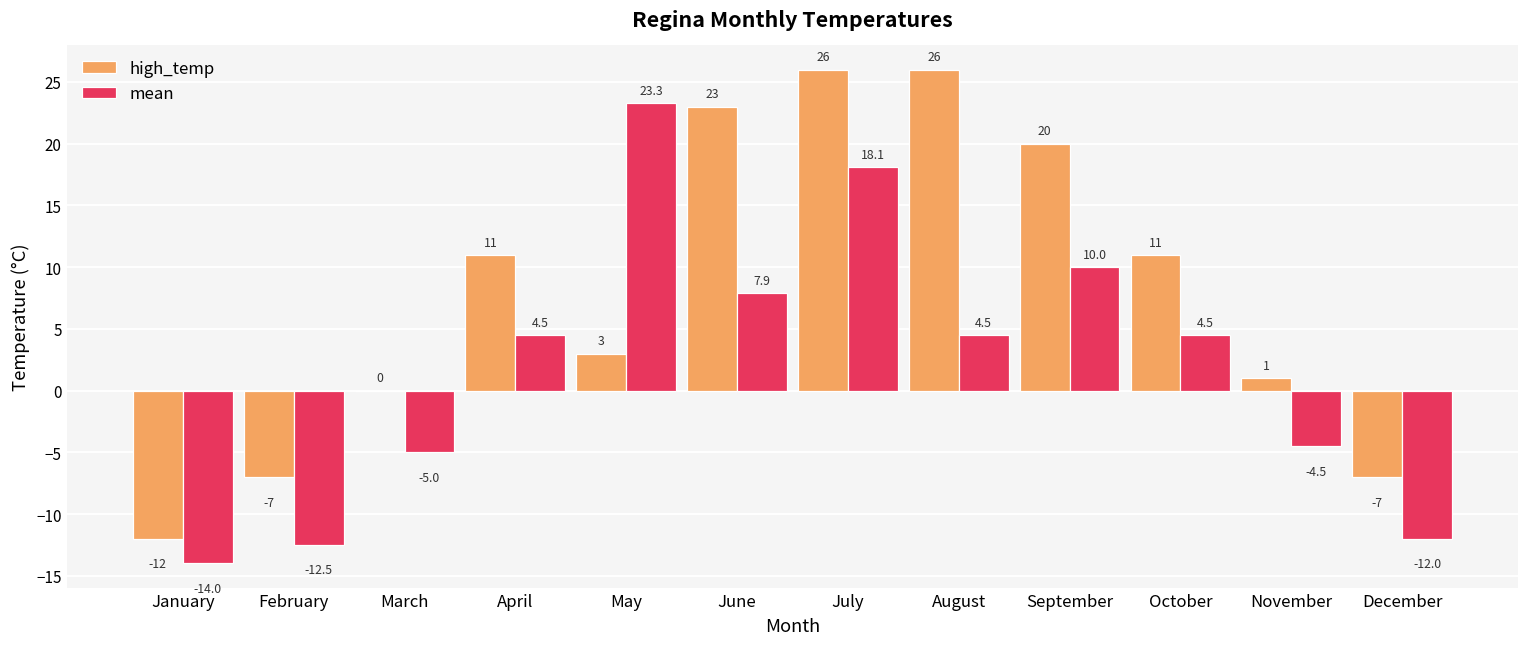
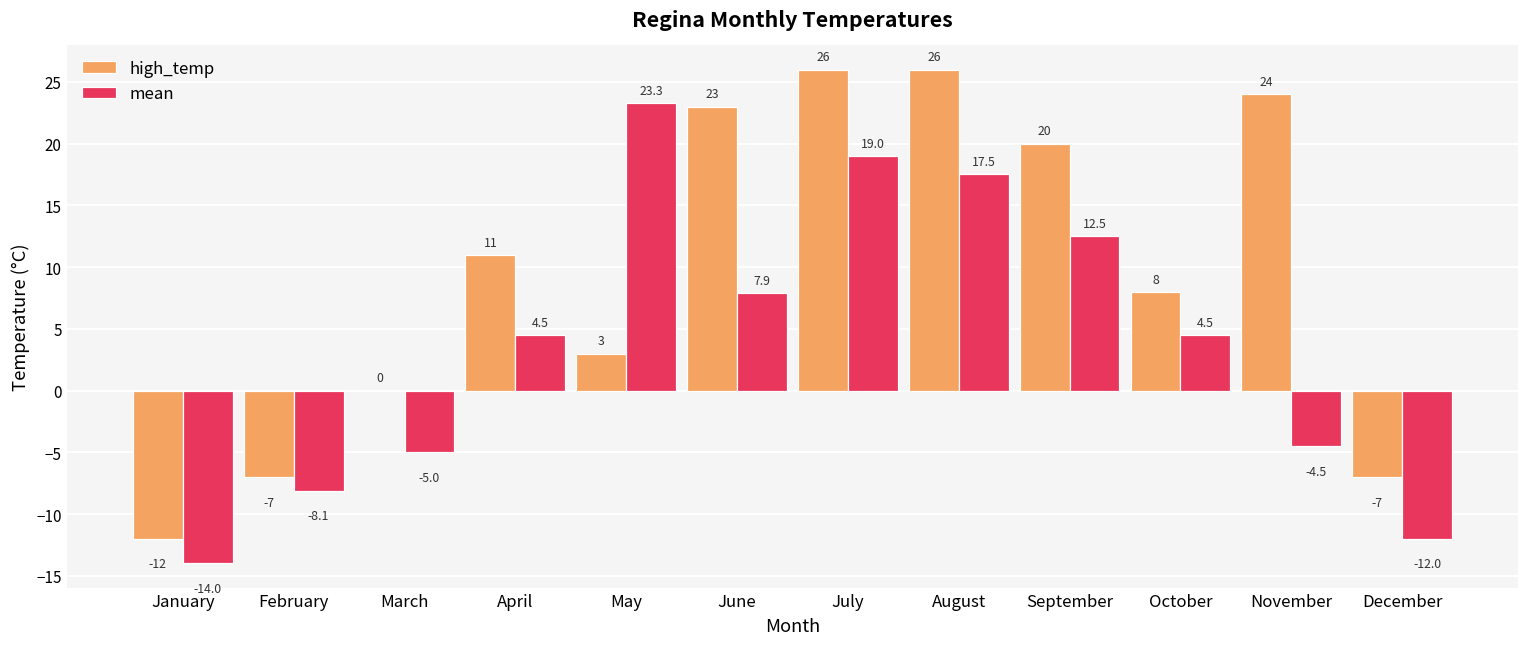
  {
    "high_temp": {
      "January": -12,
      "February": -7,
      "March": 0,
      "April": 11,
      "May": 3,
      "June": 23,
      "July": 26,
      "August": 26,
      "September": 20,
-     "October": 11,
-     "November": 1,
+     "October": 8,
+     "November": 24,
      "December": -7
    },
    "mean": {
      "January": -14.0,
-     "February": -12.5,
+     "February": -8.1,
      "March": -5.0,
      "April": 4.5,
      "May": 23.3,
      "June": 7.9,
-     "July": 18.1,
-     "August": 4.5,
-     "September": 10.0,
+     "July": 19.0,
+     "August": 17.5,
+     "September": 12.5,
      "October": 4.5,
      "November": -4.5,
      "December": -12.0
    }
  }
